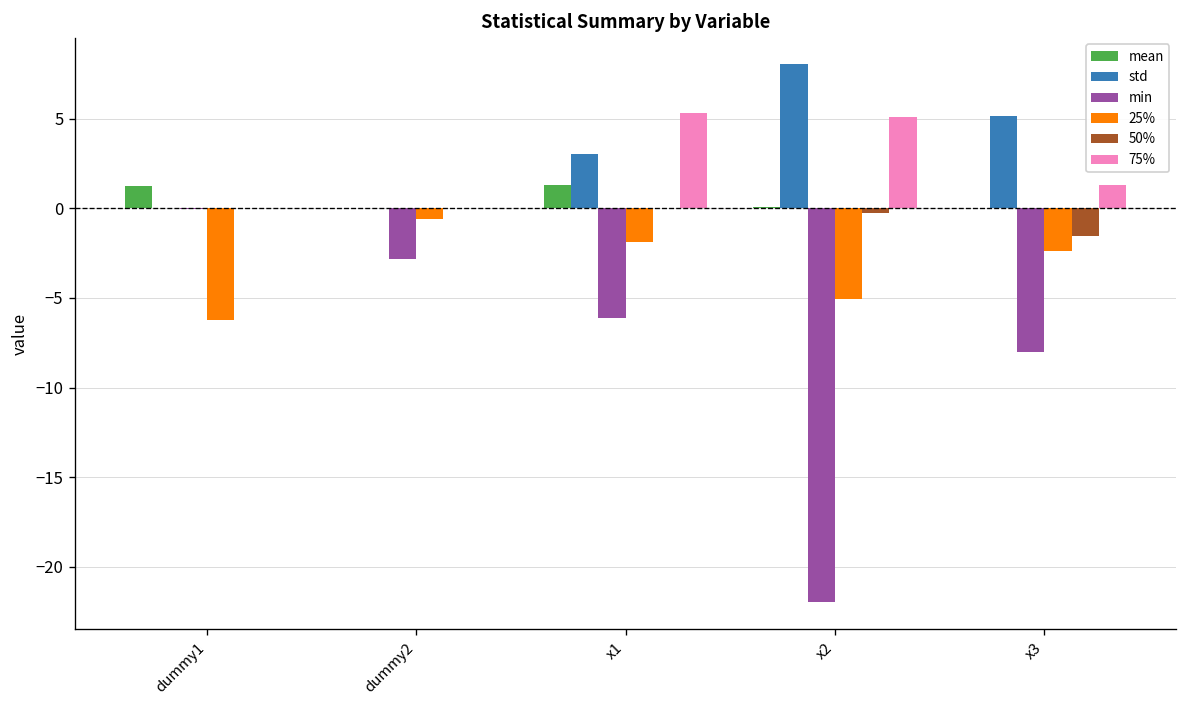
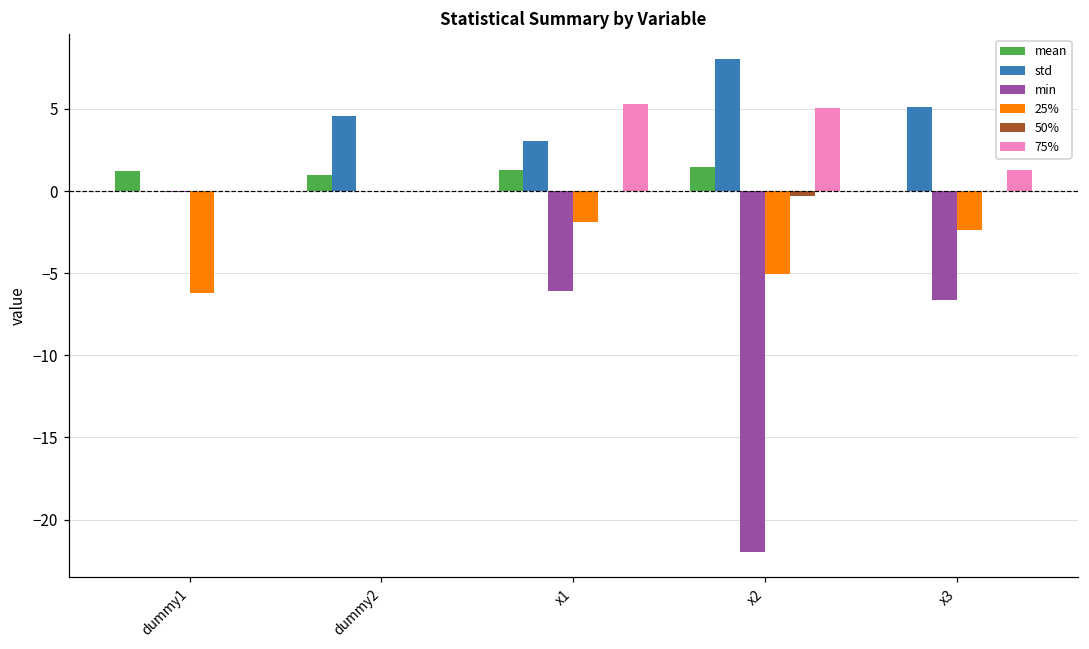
  {
    "mean": {
      "dummy1": 1.2,
-     "dummy2": 0,
+     "dummy2": 1,
      "x1": 1.3,
-     "x2": 0.1
+     "x2": 1.5
    },
    "std": {
-     "dummy2": 0.0,
+     "dummy2": 4.6,
      "x1": 3.0,
      "x2": 8.0,
      "x3": 5.1
    },
    "min": {
-     "dummy2": -2.8,
+     "dummy2": 0.0,
      "x1": -6.1,
      "x2": -22.0,
-     "x3": -8.0
+     "x3": -6.6
    },
    "25%": {
      "dummy1": -6.2,
-     "dummy2": -0.6,
+     "dummy2": 0.0,
      "x1": -1.9,
      "x2": -5.0,
      "x3": -2.4
    },
    "50%": {
      "x2": -0.3,
-     "x3": -1.5
+     "x3": 0.0
    },
    "75%": {
      "x1": 5.3,
      "x2": 5.1,
      "x3": 1.3
    }
  }
